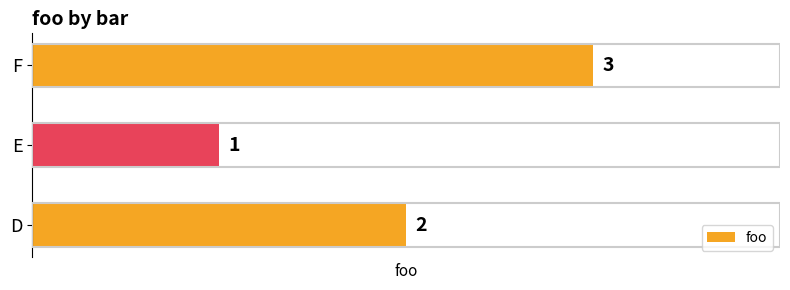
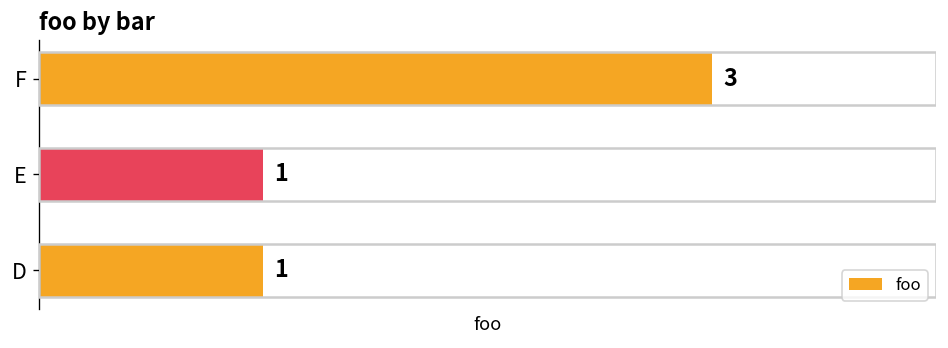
  {
    "F": 3,
    "E": 1,
-   "D": 2
+   "D": 1
  }
